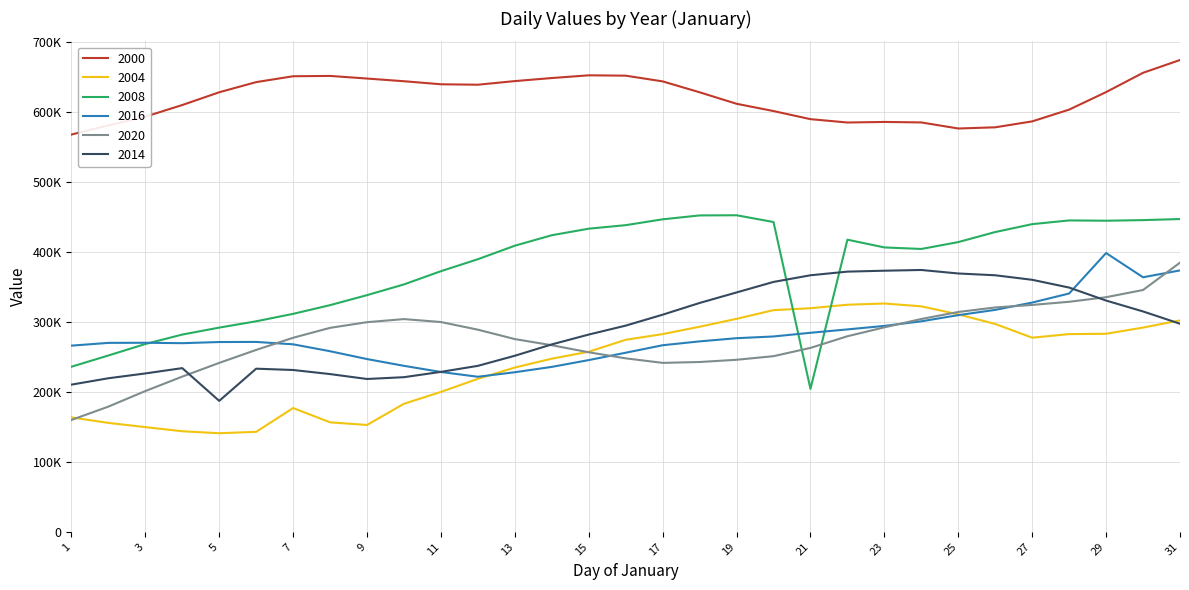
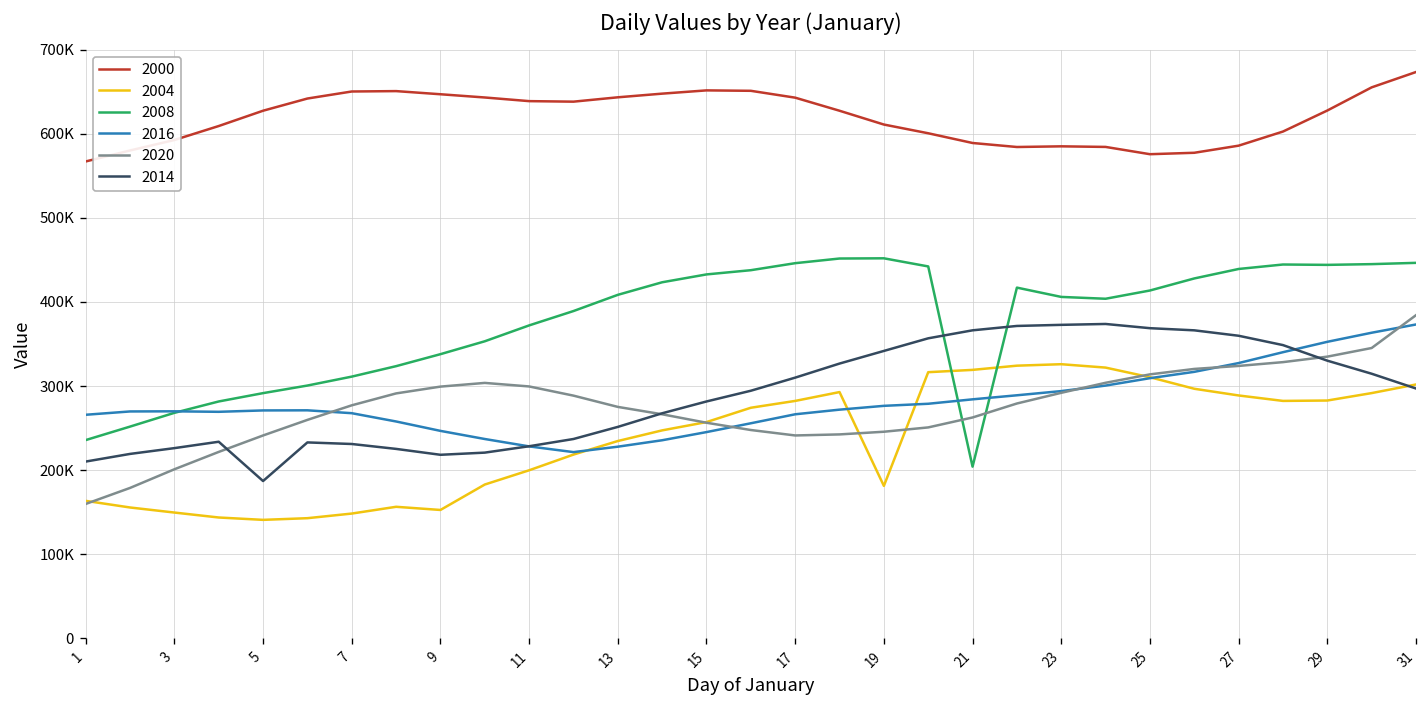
  {
    "2000": {
      "1": 570000,
      "5": 630000,
      "7": 650000,
      "9": 650000,
      "11": 640000,
      "13": 640000,
      "15": 650000,
      "17": 640000,
      "19": 610000,
      "21": 590000,
      "23": 590000,
      "25": 580000,
      "27": 590000,
      "29": 630000,
      "31": 670000
    },
    "2004": {
      "1": 160000,
      "3": 150000,
      "5": 140000,
-     "7": 180000,
+     "7": 150000,
      "9": 150000,
      "11": 200000,
      "13": 230000,
      "17": 280000,
-     "19": 300000,
+     "19": 180000,
      "21": 320000,
      "23": 330000,
-     "27": 280000,
+     "27": 290000,
      "29": 280000,
      "31": 300000
    },
    "2008": {
      "1": 240000,
      "5": 290000,
      "7": 310000,
      "9": 340000,
      "11": 370000,
      "13": 410000,
      "15": 430000,
      "17": 450000,
      "19": 450000,
      "21": 200000,
      "23": 410000,
      "25": 410000,
      "27": 440000,
      "29": 440000,
      "31": 450000
    },
    "2016": {
      "1": 270000,
      "5": 270000,
      "7": 270000,
      "9": 250000,
      "13": 230000,
      "15": 250000,
      "17": 270000,
      "19": 280000,
      "21": 280000,
-     "29": 400000,
+     "29": 350000,
      "31": 370000
    },
    "2020": {
      "1": 160000,
      "3": 200000,
      "5": 240000,
      "7": 280000,
      "9": 300000,
      "11": 300000,
      "13": 280000,
      "17": 240000,
      "19": 250000,
      "21": 260000,
      "29": 330000,
      "31": 380000
    },
    "2014": {
      "1": 210000,
      "3": 230000,
      "5": 190000,
      "7": 230000,
      "9": 220000,
      "13": 250000,
      "15": 280000,
      "17": 310000,
      "19": 340000,
      "21": 370000,
      "23": 370000,
      "25": 370000,
      "27": 360000,
      "29": 330000,
      "31": 300000
    }
  }
